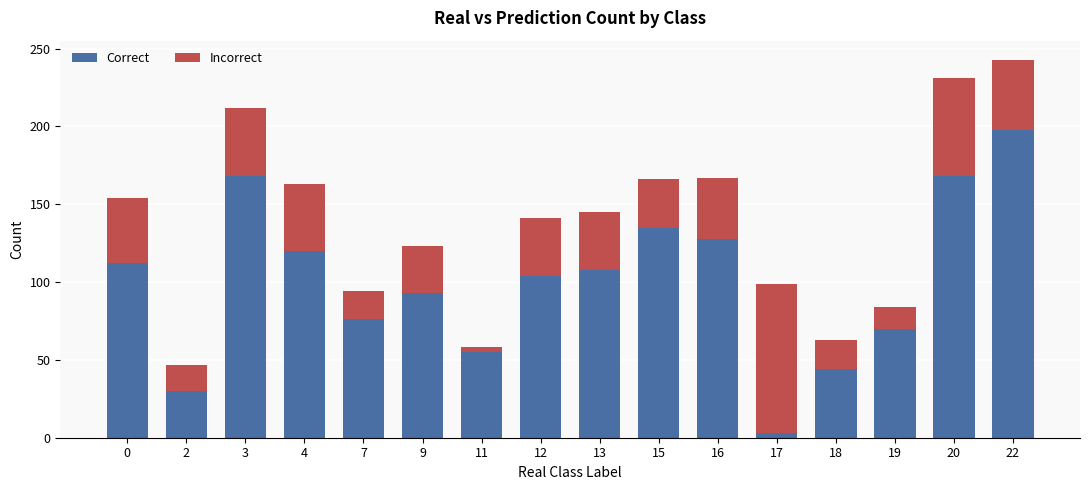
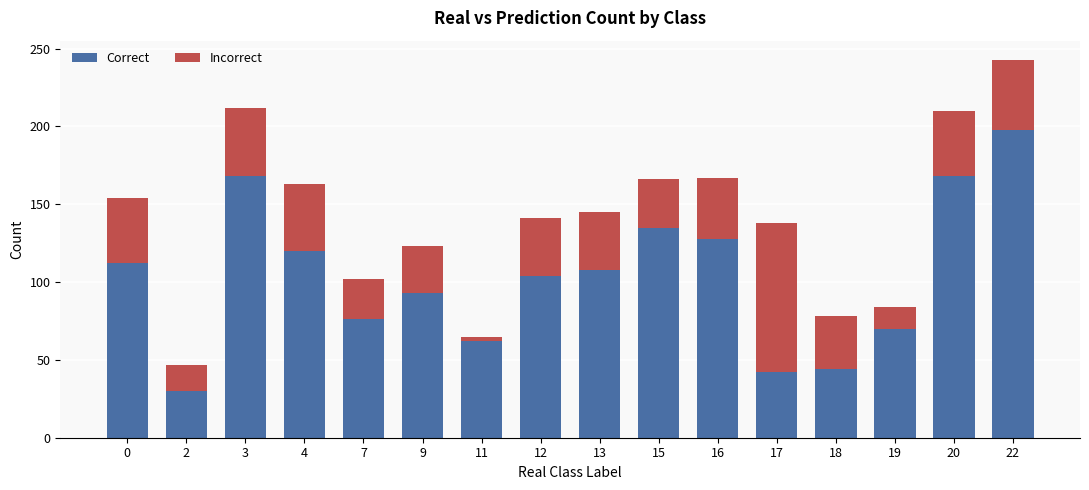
  {
    "Correct": {
      "0": 112,
      "2": 30,
      "3": 168,
      "4": 120,
      "7": 76,
      "9": 93,
-     "11": 55,
+     "11": 62,
      "12": 104,
      "13": 108,
      "15": 135,
      "16": 128,
-     "17": 3,
+     "17": 42,
      "18": 44,
      "19": 70,
      "20": 168,
      "22": 198
    },
    "Incorrect": {
      "0": 42,
      "2": 17,
      "3": 44,
      "4": 43,
-     "7": 18,
+     "7": 26,
      "9": 30,
      "11": 3,
      "12": 37,
      "13": 37,
      "15": 31,
      "16": 39,
      "17": 96,
-     "18": 19,
+     "18": 34,
      "19": 14,
-     "20": 63,
+     "20": 42,
      "22": 45
    }
  }
